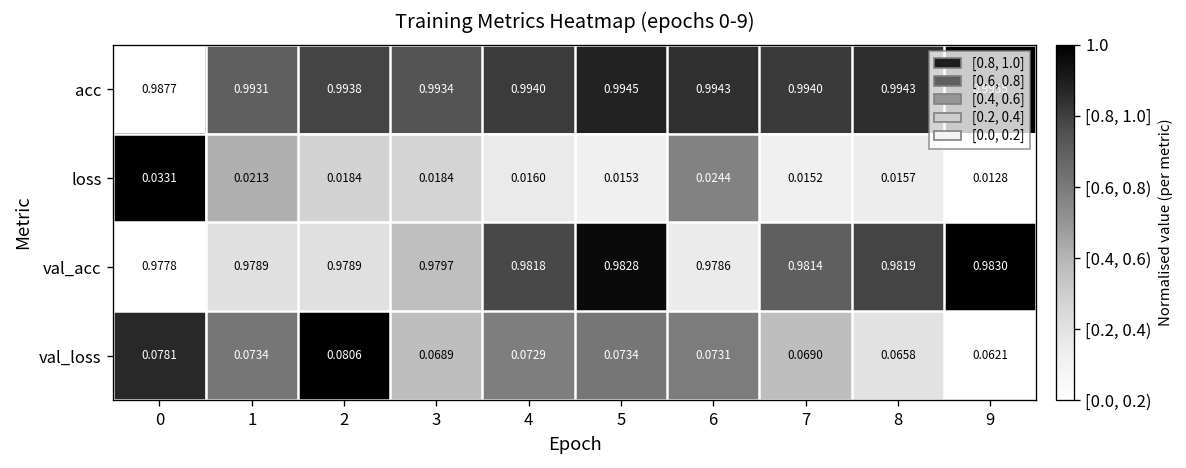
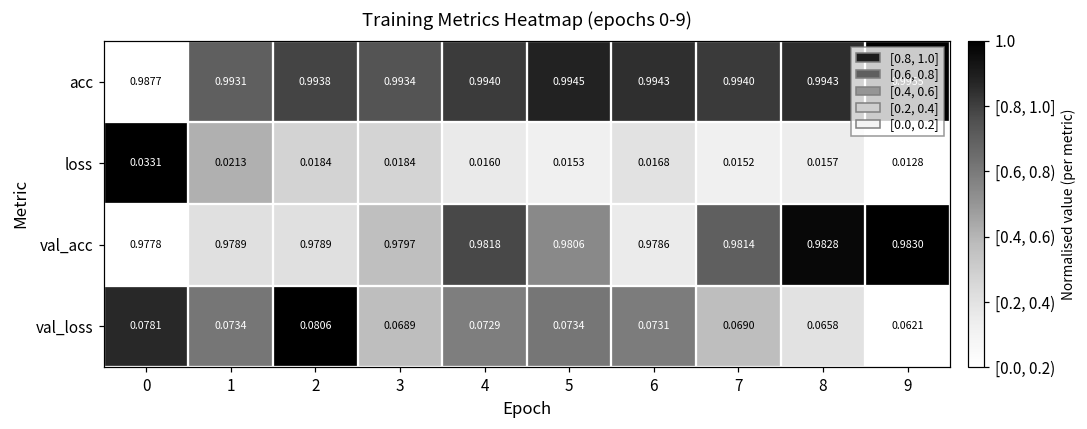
  {
    "acc": {
      "0": 0.9877,
      "1": 0.9931,
      "2": 0.9938,
      "3": 0.9934,
      "4": 0.9940,
      "5": 0.9945,
      "6": 0.9943,
      "7": 0.9940,
      "8": 0.9943
    },
    "loss": {
      "0": 0.0331,
      "1": 0.0213,
      "2": 0.0184,
      "3": 0.0184,
      "4": 0.0160,
      "5": 0.0153,
-     "6": 0.0244,
+     "6": 0.0168,
      "7": 0.0152,
      "8": 0.0157,
      "9": 0.0128
    },
    "val_acc": {
      "0": 0.9778,
      "1": 0.9789,
      "2": 0.9789,
      "3": 0.9797,
      "4": 0.9818,
-     "5": 0.9828,
+     "5": 0.9806,
      "6": 0.9786,
      "7": 0.9814,
-     "8": 0.9819,
+     "8": 0.9828,
      "9": 0.9830
    },
    "val_loss": {
      "0": 0.0781,
      "1": 0.0734,
      "2": 0.0806,
      "3": 0.0689,
      "4": 0.0729,
      "5": 0.0734,
      "6": 0.0731,
      "7": 0.0690,
      "8": 0.0658,
      "9": 0.0621
    }
  }
